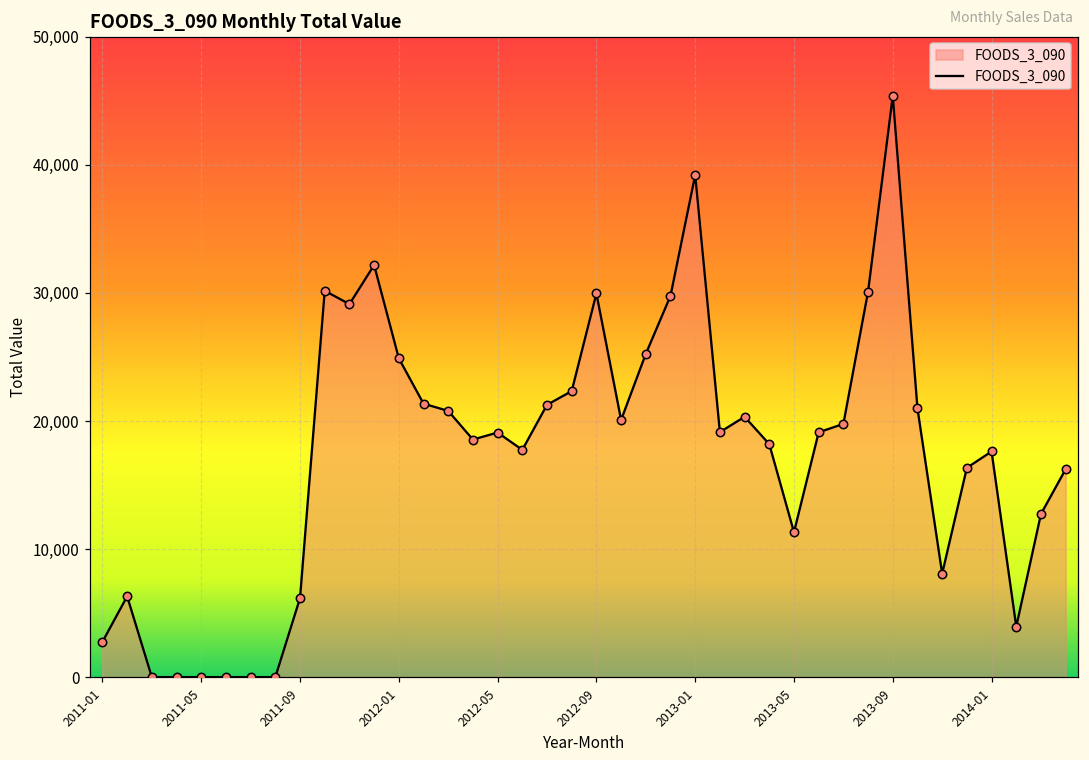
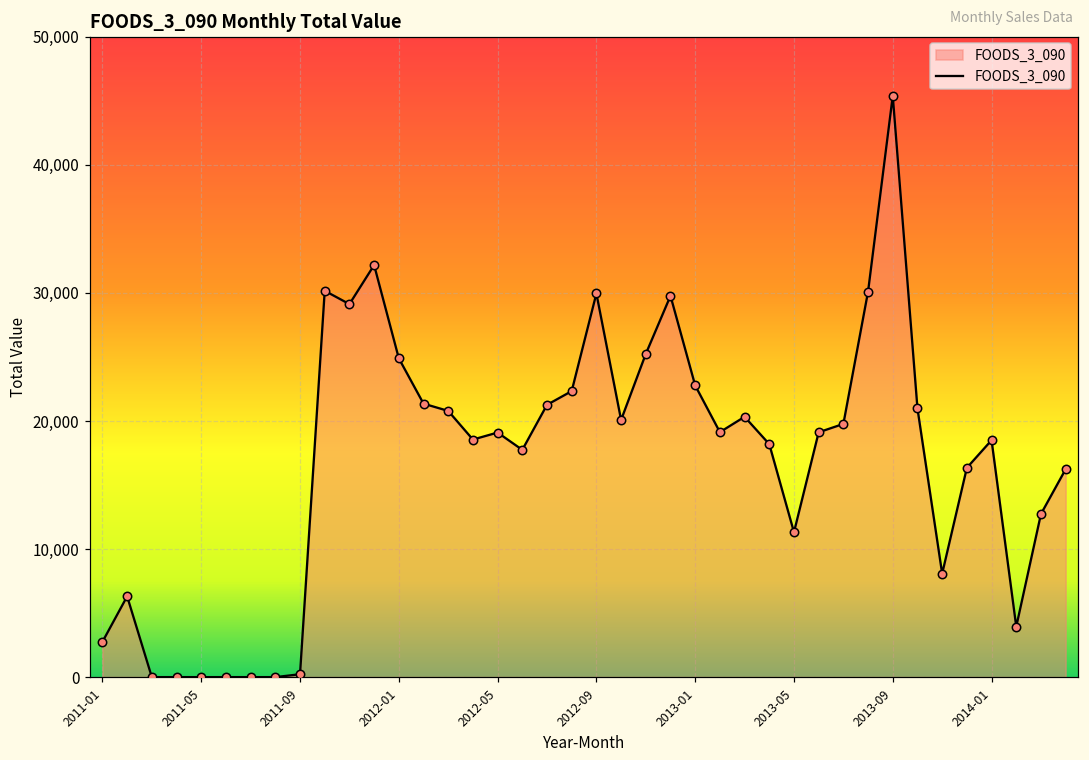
  {
    "2011-01": "2,800",
    "2011-05": "0",
-   "2011-09": "6,200",
+   "2011-09": "200",
    "2012-01": "24,900",
    "2012-05": "19,100",
    "2012-09": "29,900",
-   "2013-01": "39,200",
+   "2013-01": "22,800",
    "2013-05": "11,300",
    "2013-09": "45,400",
-   "2014-01": "17,600"
+   "2014-01": "18,500"
  }
